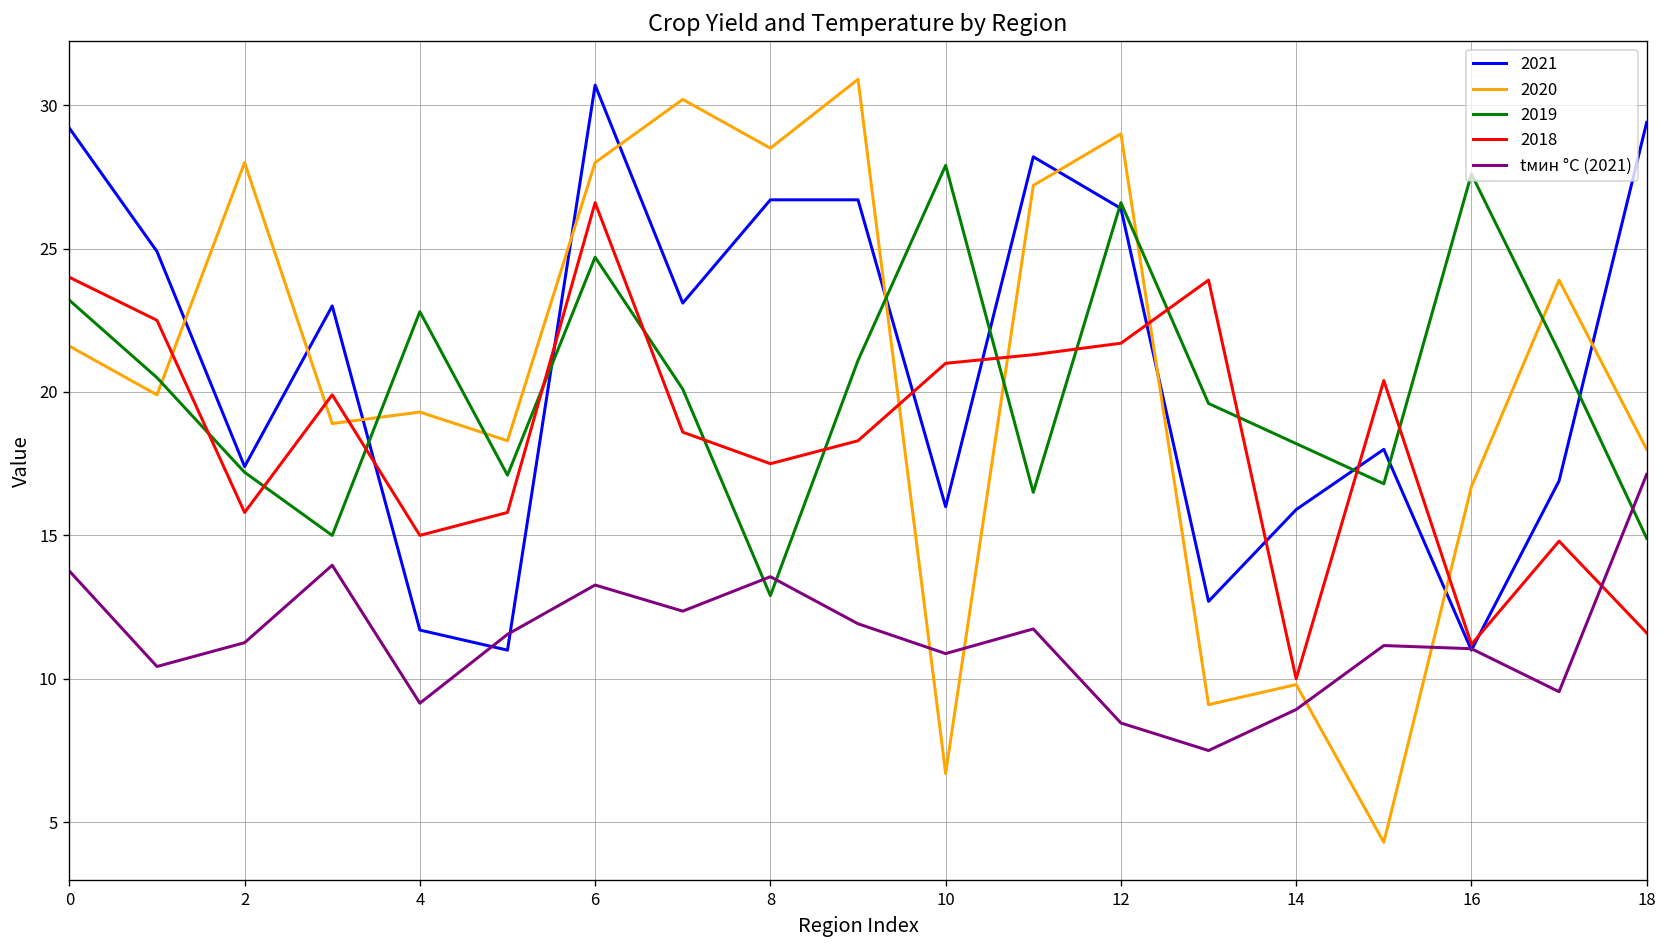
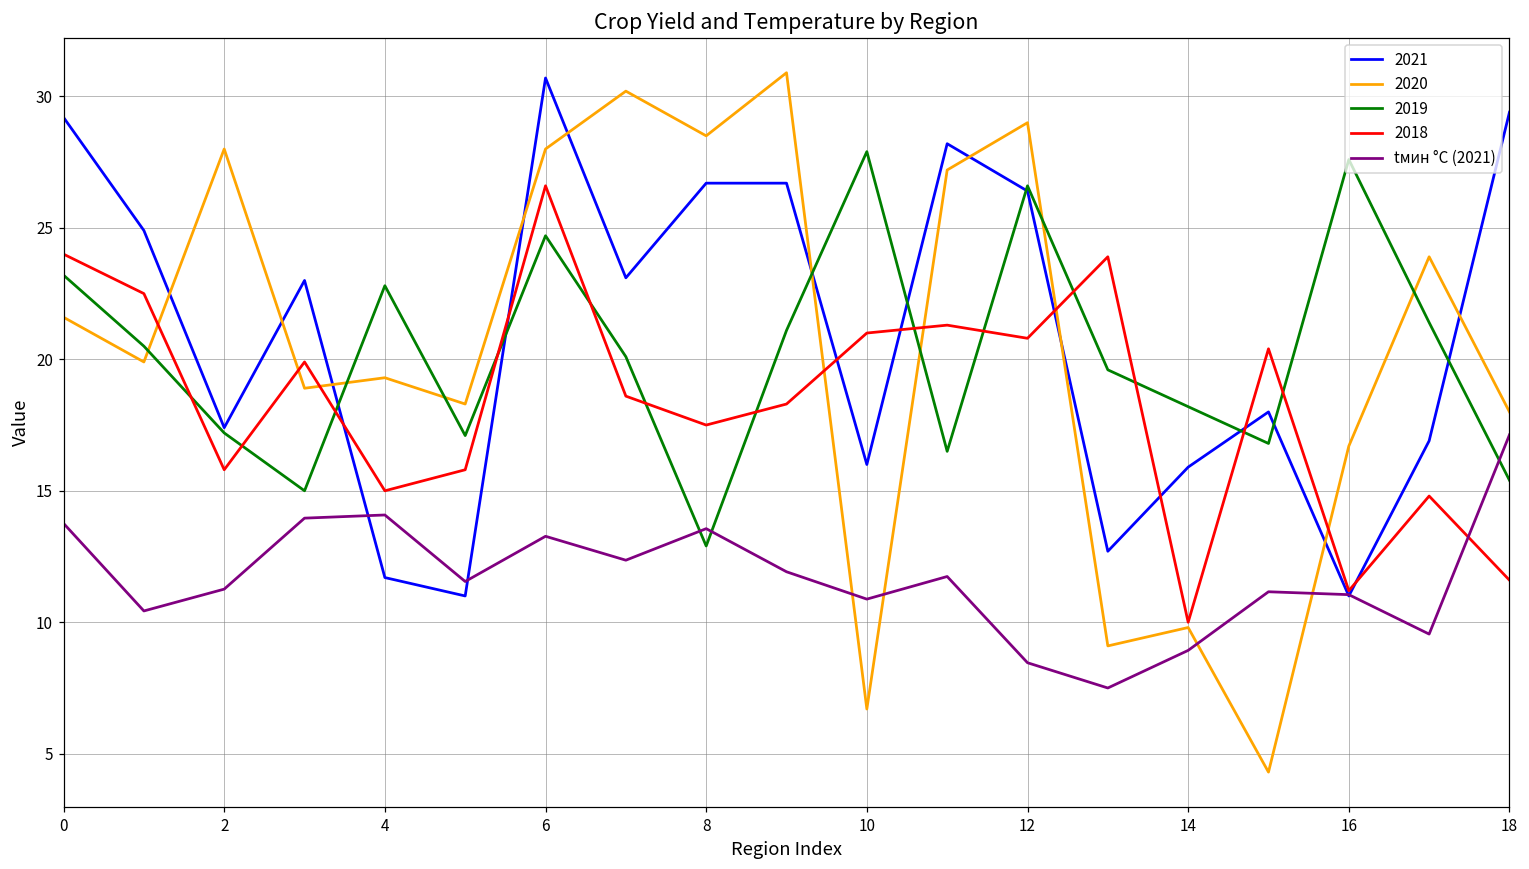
  {
    "2021": {
      "0": 29.2,
      "2": 17.4,
      "4": 11.7,
      "6": 30.7,
      "8": 26.7,
      "10": 16.0,
      "12": 26.4,
      "14": 15.9,
      "18": 29.4
    },
    "2020": {
      "0": 21.6,
      "2": 28.0,
      "4": 19.3,
      "6": 28.0,
      "8": 28.5,
      "10": 6.7,
      "12": 29.0,
      "14": 9.8,
      "16": 16.7,
      "18": 18.0
    },
    "2019": {
      "0": 23.2,
      "2": 17.2,
      "4": 22.8,
      "6": 24.7,
      "8": 12.9,
      "10": 27.9,
      "12": 26.6,
      "14": 18.2,
-     "18": 14.9
+     "18": 15.4
    },
    "2018": {
      "0": 24.0,
      "2": 15.8,
      "4": 15.0,
      "6": 26.6,
      "8": 17.5,
      "10": 21.0,
-     "12": 21.7,
+     "12": 20.8,
      "14": 10.0,
      "16": 11.2,
      "18": 11.6
    },
    "tмин °C (2021)": {
      "0": 13.8,
      "2": 11.3,
-     "4": 9.2,
+     "4": 14.1,
      "6": 13.3,
      "8": 13.6,
      "10": 10.9,
      "12": 8.5,
      "14": 8.9,
      "18": 17.1
    }
  }
